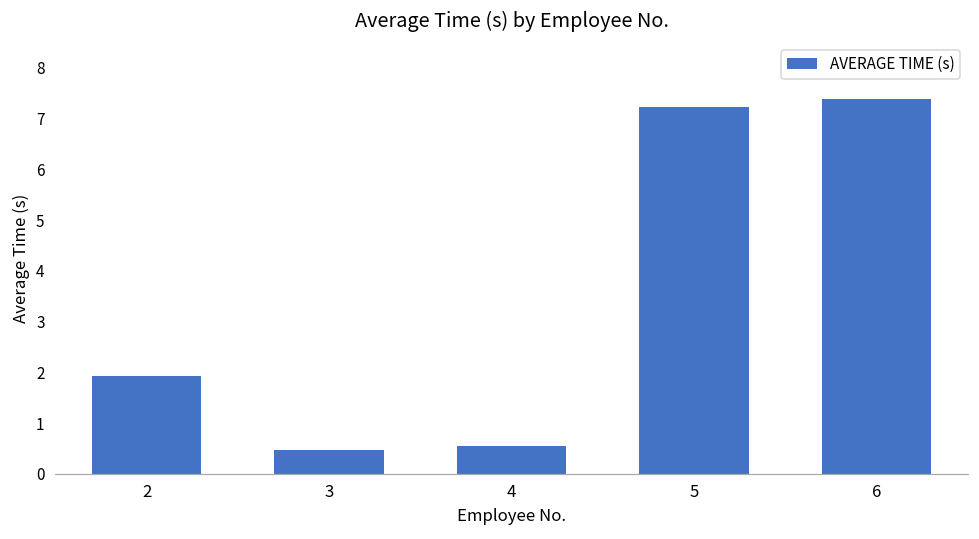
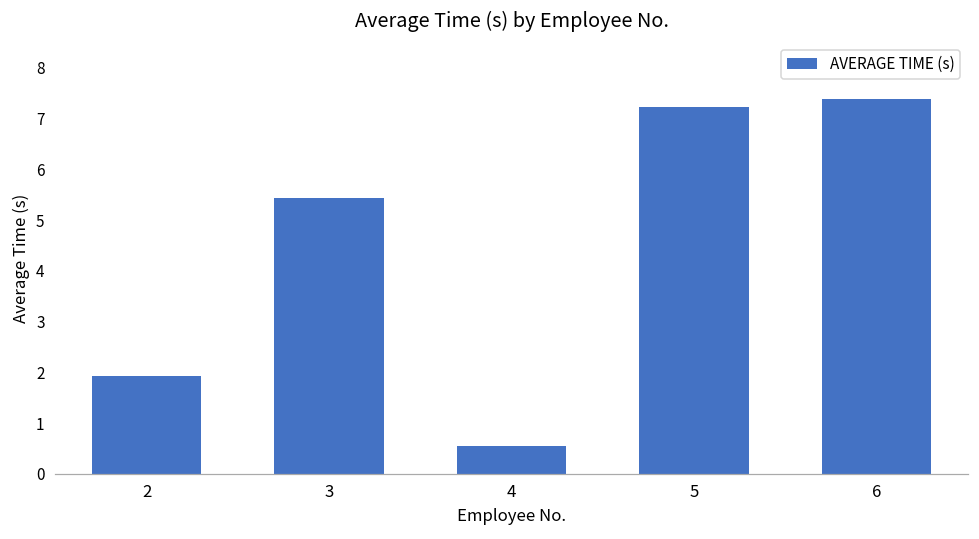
  {
    "2": 1.9,
-   "3": 0.5,
+   "3": 5.4,
    "4": 0.6,
    "5": 7.2,
    "6": 7.4
  }
